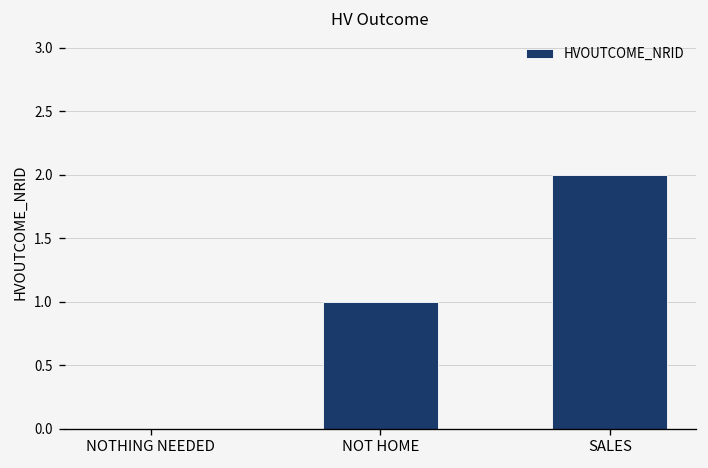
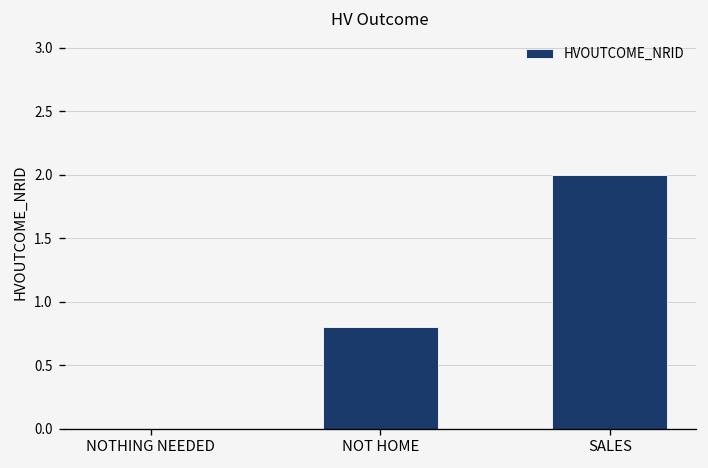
  {
    "NOTHING NEEDED": 0.0,
-   "NOT HOME": 1.0,
+   "NOT HOME": 0.8,
    "SALES": 2.0
  }
